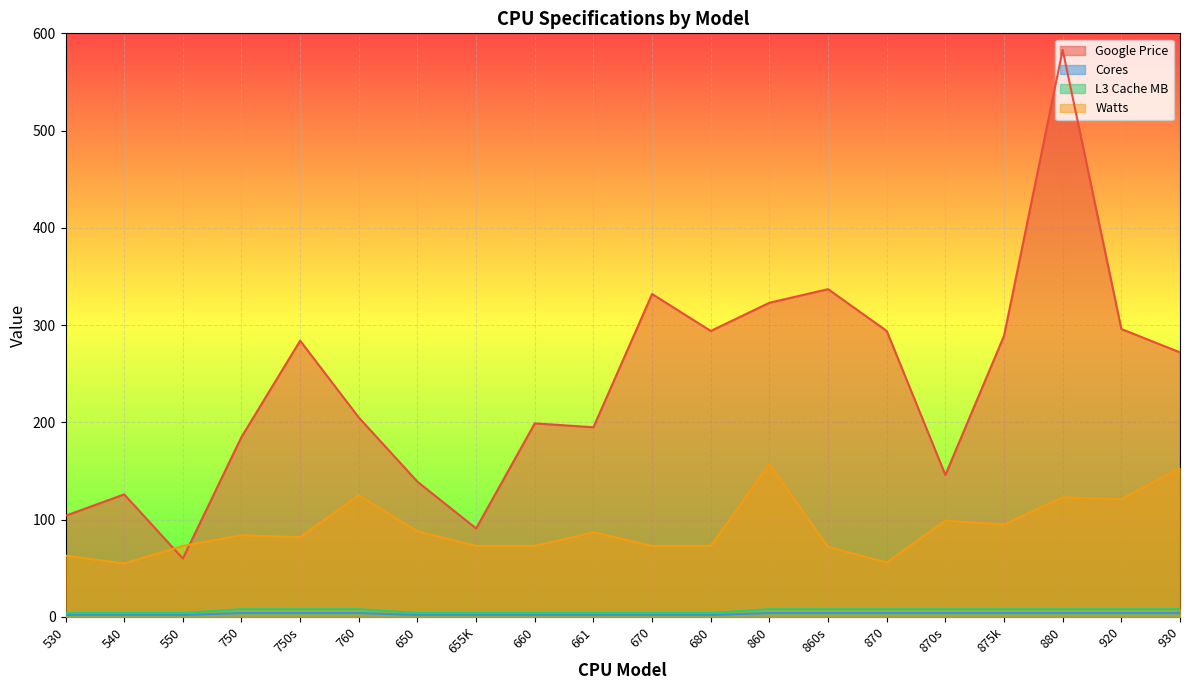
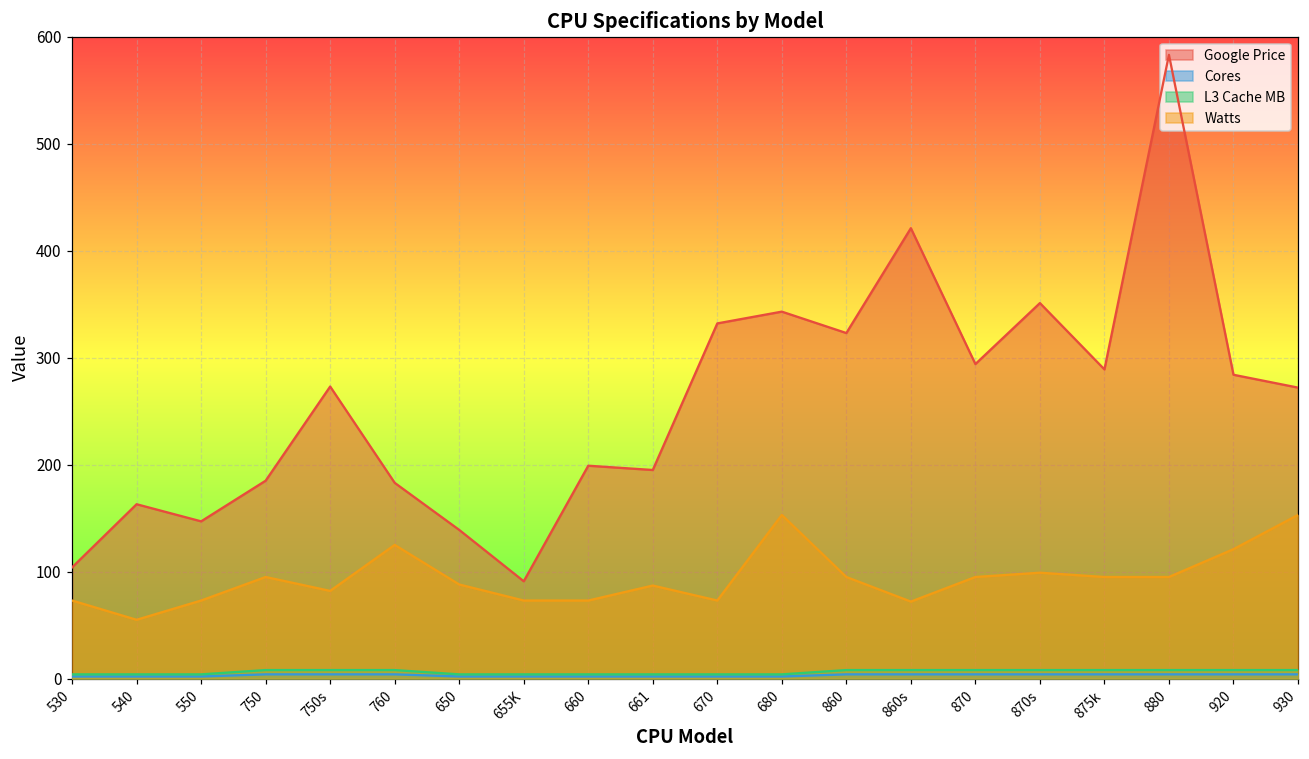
  {
    "Google Price": {
      "530": 100,
-     "540": 130,
-     "550": 60,
+     "540": 160,
+     "550": 150,
      "750": 190,
-     "750s": 280,
-     "760": 210,
+     "750s": 270,
+     "760": 180,
      "650": 140,
      "655K": 90,
      "660": 200,
      "661": 200,
      "670": 330,
-     "680": 290,
+     "680": 340,
      "860": 320,
-     "860s": 340,
+     "860s": 420,
      "870": 290,
-     "870s": 150,
+     "870s": 350,
      "875k": 290,
-     "920": 300,
+     "920": 280,
      "930": 270
    },
    "Cores": {
      "750": 0,
      "750s": 0,
      "760": 0,
      "860": 0,
      "860s": 0,
      "870": 0,
      "870s": 0,
      "875k": 0,
      "880": 0,
      "920": 0,
      "930": 0
    },
    "L3 Cache MB": {
      "750": 10,
      "750s": 10,
      "760": 10,
      "860": 10,
      "860s": 10,
      "870": 10,
      "870s": 10,
      "875k": 10,
      "880": 10,
      "920": 10,
      "930": 10
    },
    "Watts": {
-     "530": 60,
+     "530": 70,
      "540": 60,
      "550": 70,
-     "750": 80,
+     "750": 100,
      "750s": 80,
      "760": 130,
      "650": 90,
      "655K": 70,
      "660": 70,
      "661": 90,
      "670": 70,
-     "680": 70,
-     "860": 160,
+     "680": 150,
+     "860": 100,
      "860s": 70,
-     "870": 60,
+     "870": 100,
      "870s": 100,
      "875k": 100,
-     "880": 120,
+     "880": 100,
      "920": 120,
      "930": 150
    }
  }
